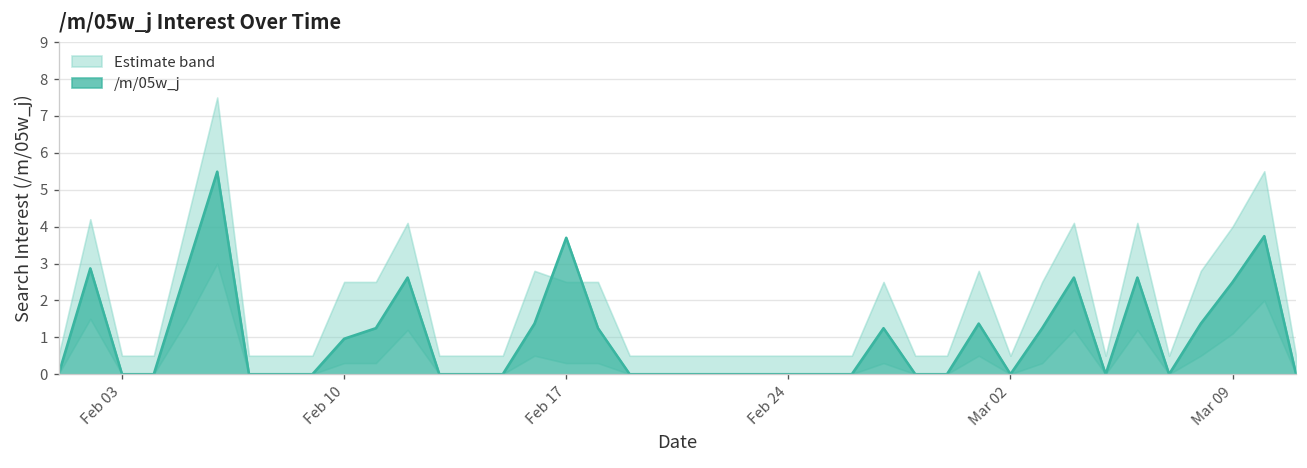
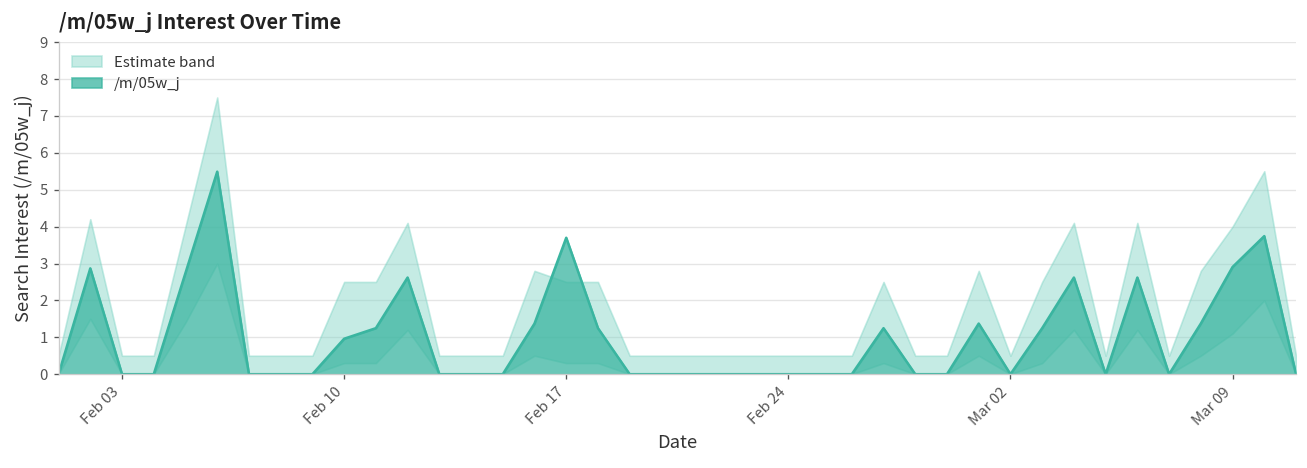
  {
    "/m/05w_j": {
      "Feb 03": 0.0,
      "Feb 10": 1.0,
      "Feb 17": 3.7,
      "Feb 24": 0.0,
      "Mar 02": 0.0,
-     "Mar 09": 2.5
+     "Mar 09": 2.9
    }
  }
